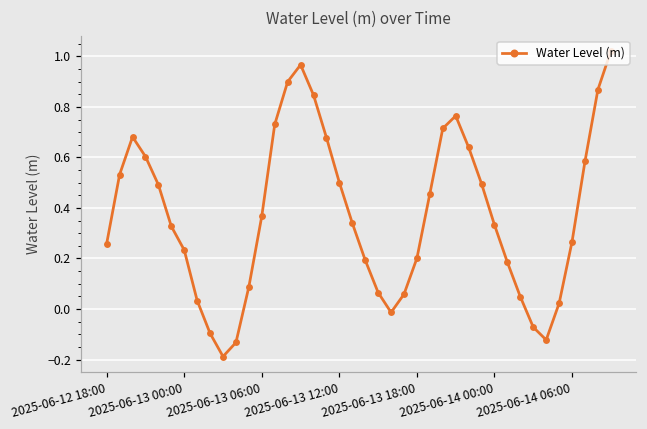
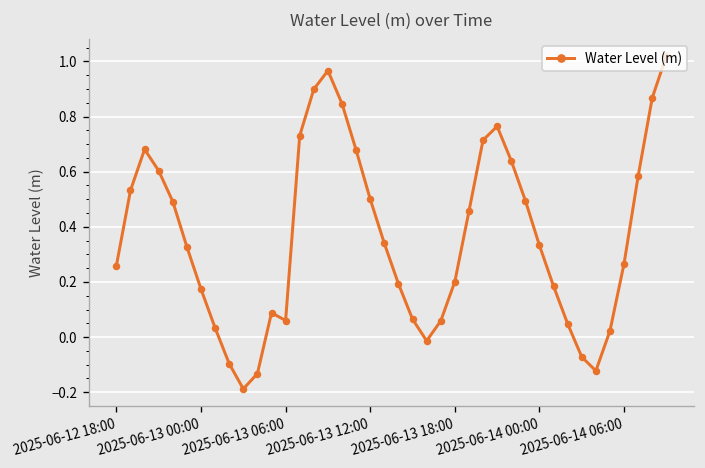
  {
    "2025-06-12 18:00": 0.26,
-   "2025-06-13 00:00": 0.23,
-   "2025-06-13 06:00": 0.37,
+   "2025-06-13 00:00": 0.17,
+   "2025-06-13 06:00": 0.06,
    "2025-06-13 12:00": 0.50,
    "2025-06-13 18:00": 0.20,
    "2025-06-14 00:00": 0.33,
    "2025-06-14 06:00": 0.27
  }
